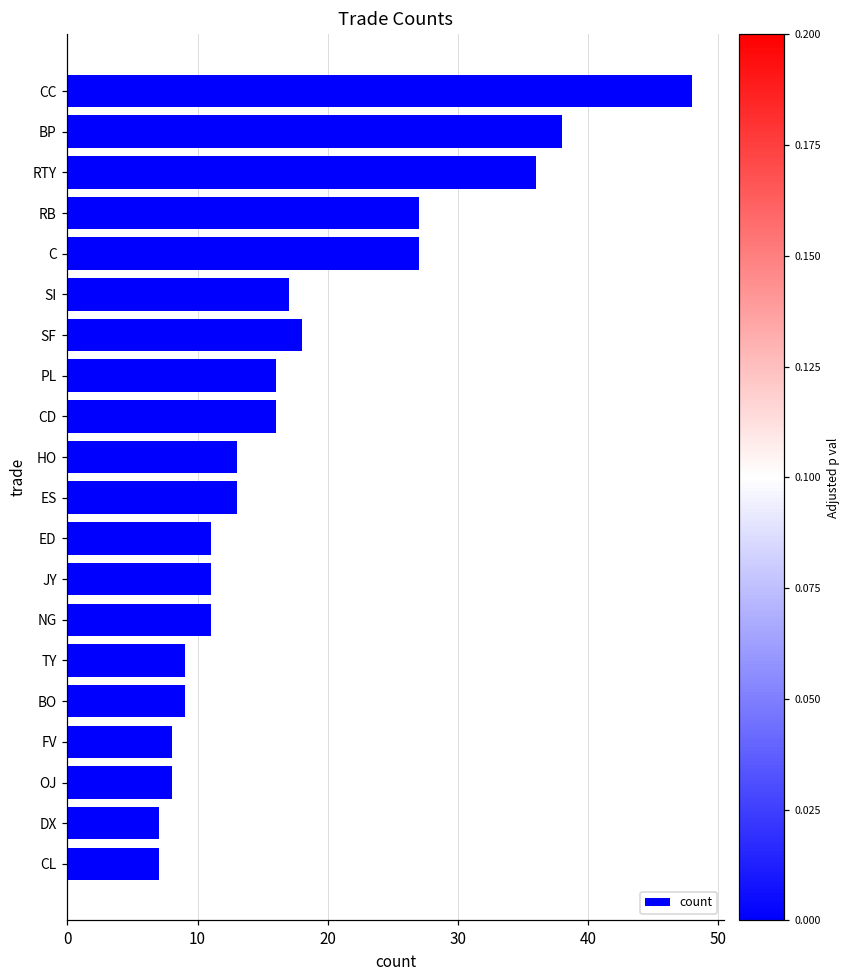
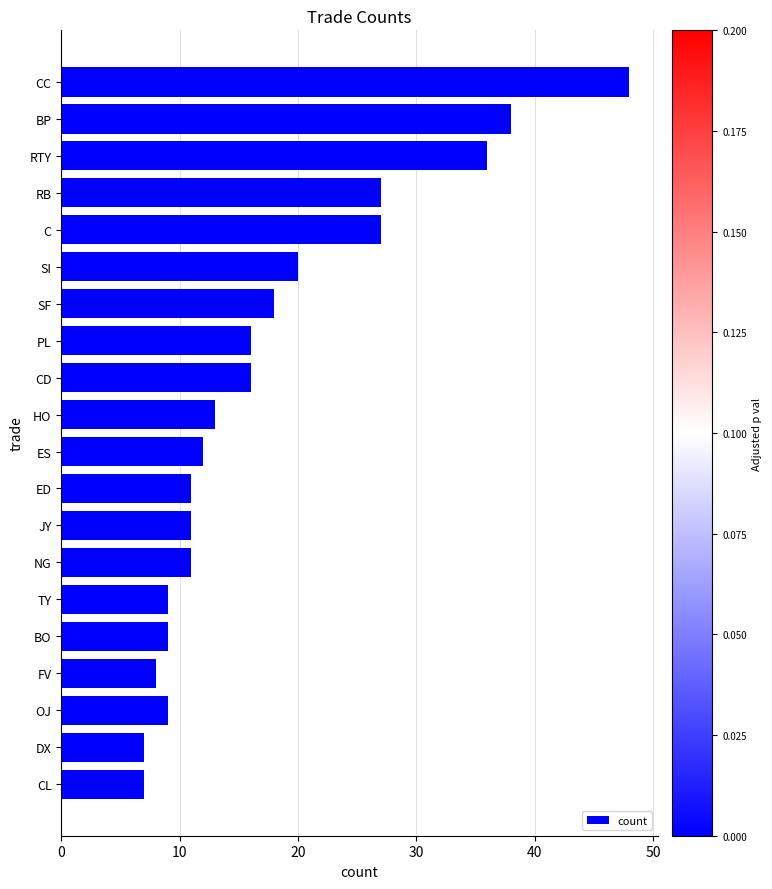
  {
    "CC": 48,
    "BP": 38,
    "RTY": 36,
    "RB": 27,
    "C": 27,
-   "SI": 17,
+   "SI": 20,
    "SF": 18,
    "PL": 16,
    "CD": 16,
    "HO": 13,
-   "ES": 13,
+   "ES": 12,
    "ED": 11,
    "JY": 11,
    "NG": 11,
    "TY": 9,
    "BO": 9,
    "FV": 8,
-   "OJ": 8,
+   "OJ": 9,
    "DX": 7,
    "CL": 7
  }
